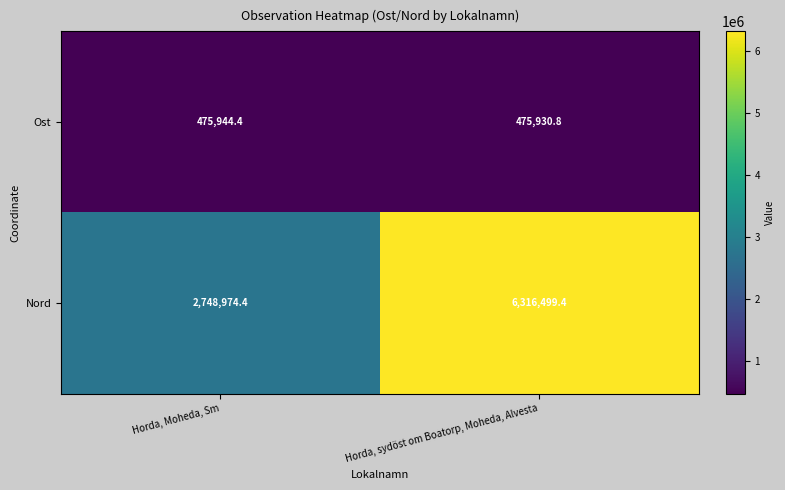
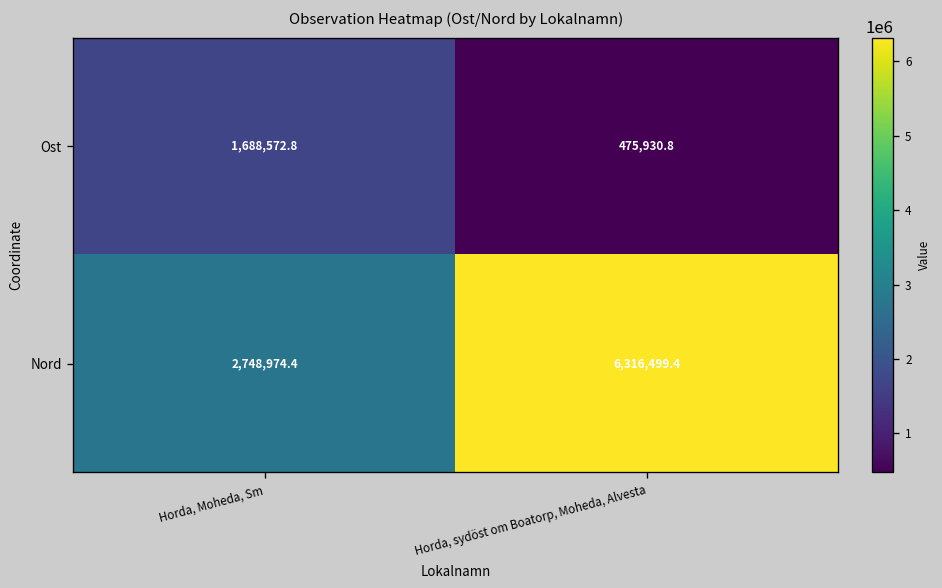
  {
    "Ost": {
-     "Horda, Moheda, Sm": "475,944.4",
+     "Horda, Moheda, Sm": "1,688,572.8",
      "Horda, sydöst om Boatorp, Moheda, Alvesta": "475,930.8"
    },
    "Nord": {
      "Horda, Moheda, Sm": "2,748,974.4",
      "Horda, sydöst om Boatorp, Moheda, Alvesta": "6,316,499.4"
    }
  }
